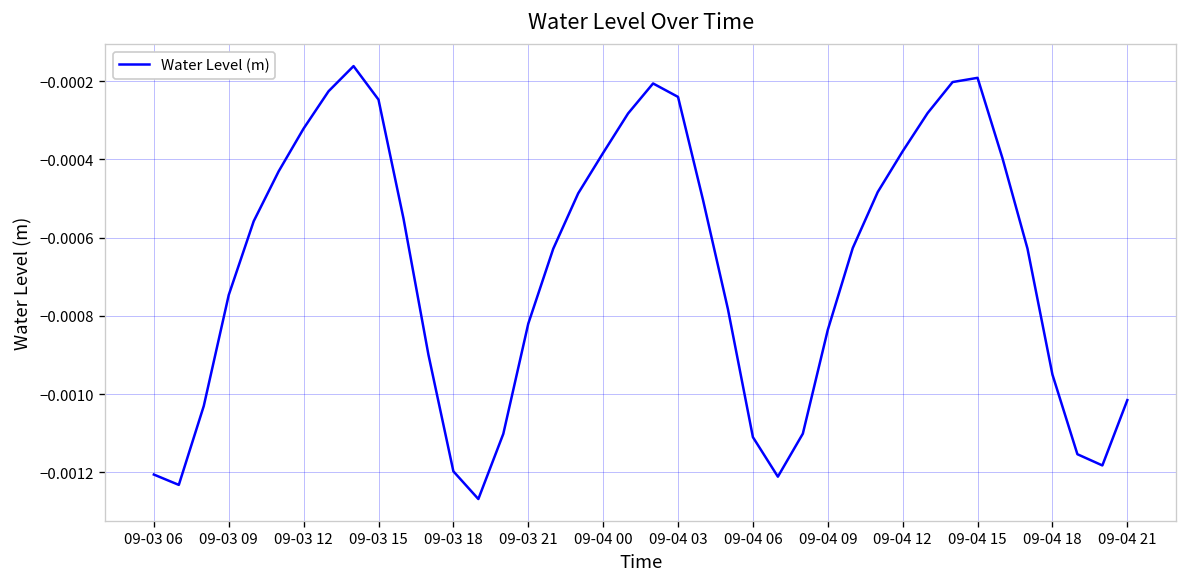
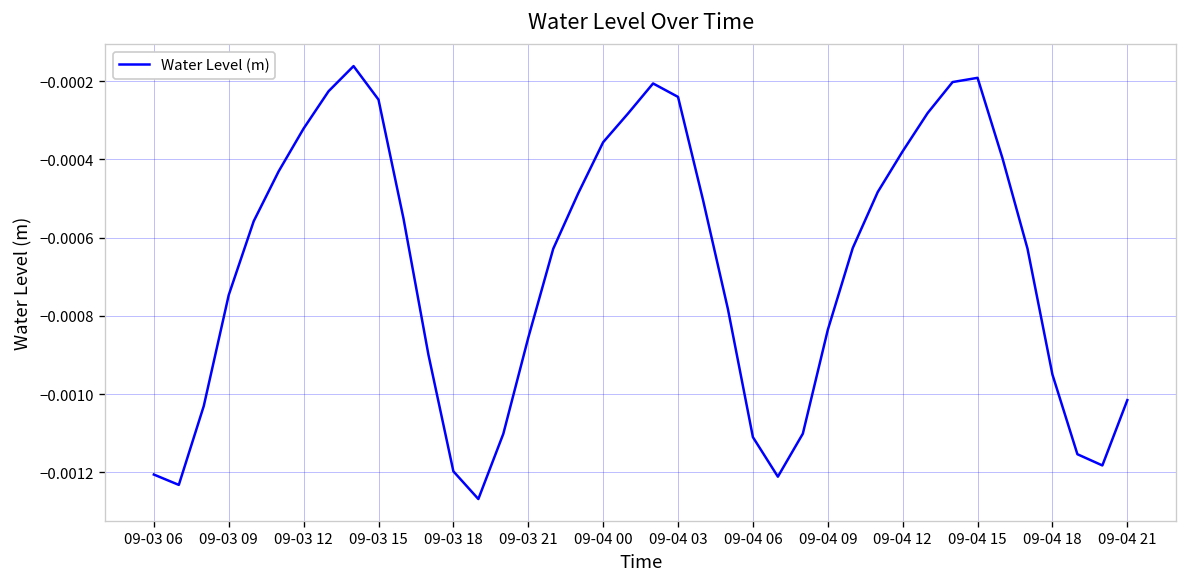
  {
    "09-03 06": -0.00121,
    "09-03 09": -0.00075,
    "09-03 12": -0.00032,
    "09-03 15": -0.00025,
    "09-03 18": -0.00120,
-   "09-03 21": -0.00082,
-   "09-04 00": -0.00038,
+   "09-03 21": -0.00086,
+   "09-04 00": -0.00036,
    "09-04 03": -0.00024,
    "09-04 06": -0.00111,
    "09-04 09": -0.00084,
    "09-04 12": -0.00038,
    "09-04 15": -0.00019,
    "09-04 18": -0.00095,
    "09-04 21": -0.00102
  }
